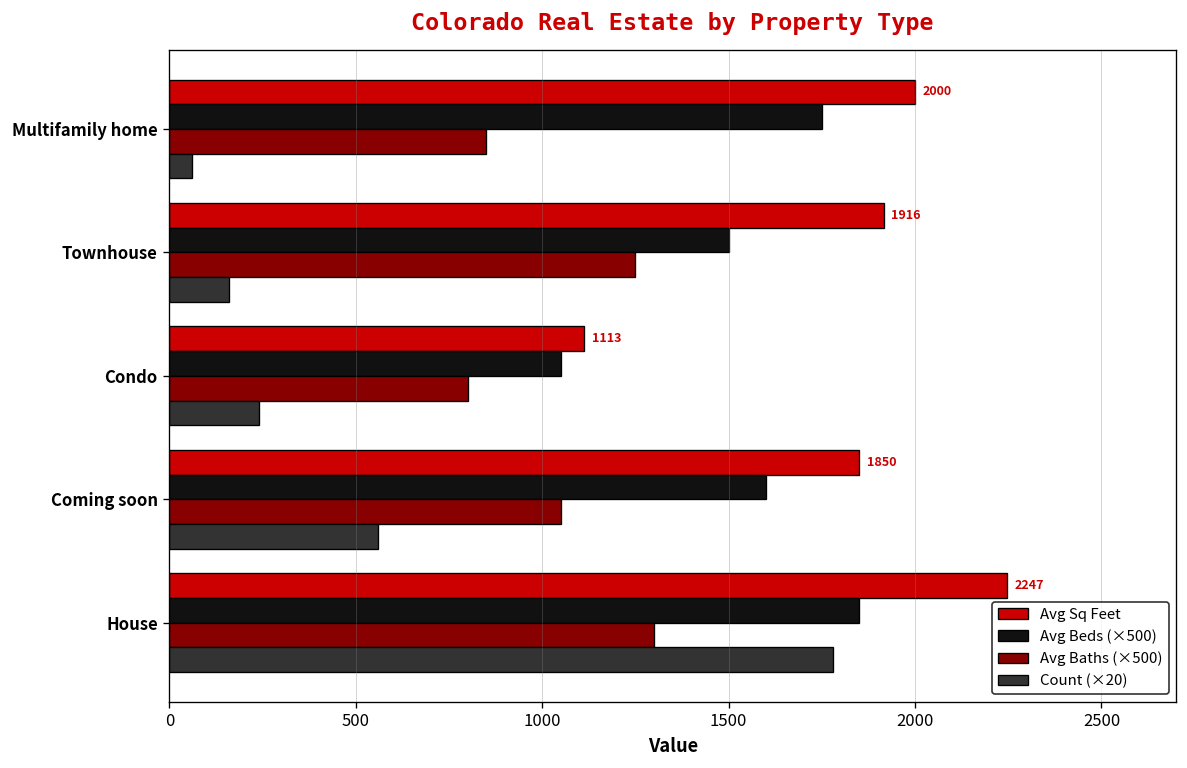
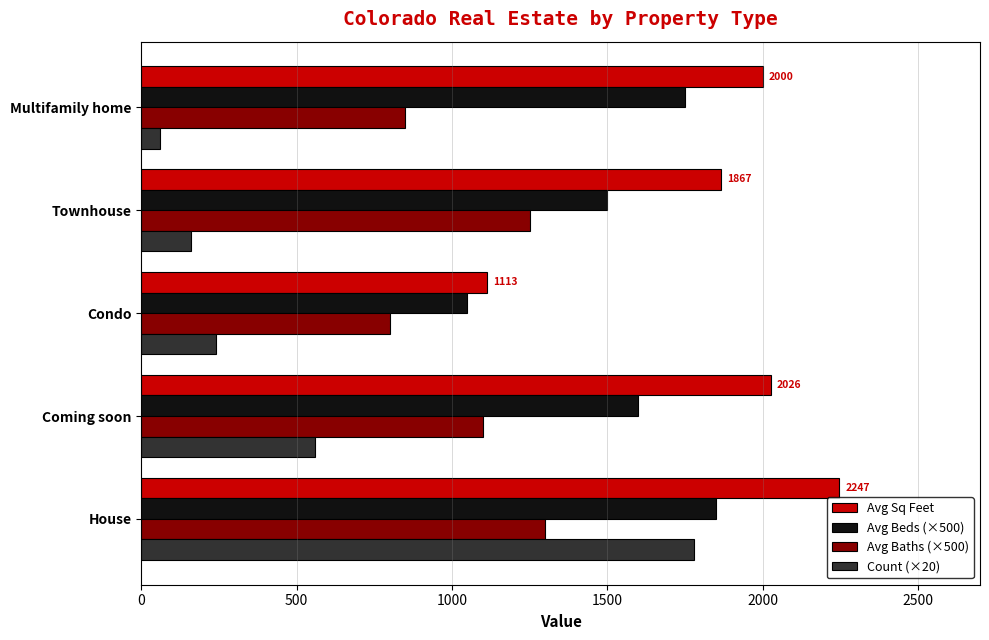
  {
    "Avg Sq Feet": {
      "Multifamily home": 2000,
-     "Townhouse": 1916,
+     "Townhouse": 1867,
      "Condo": 1113,
-     "Coming soon": 1850,
+     "Coming soon": 2026,
      "House": 2247
    },
    "Avg Baths (×500)": {
      "Multifamily home": 850,
      "Townhouse": 1250,
      "Condo": 800,
-     "Coming soon": 1050,
+     "Coming soon": 1100,
      "House": 1300
    }
  }
